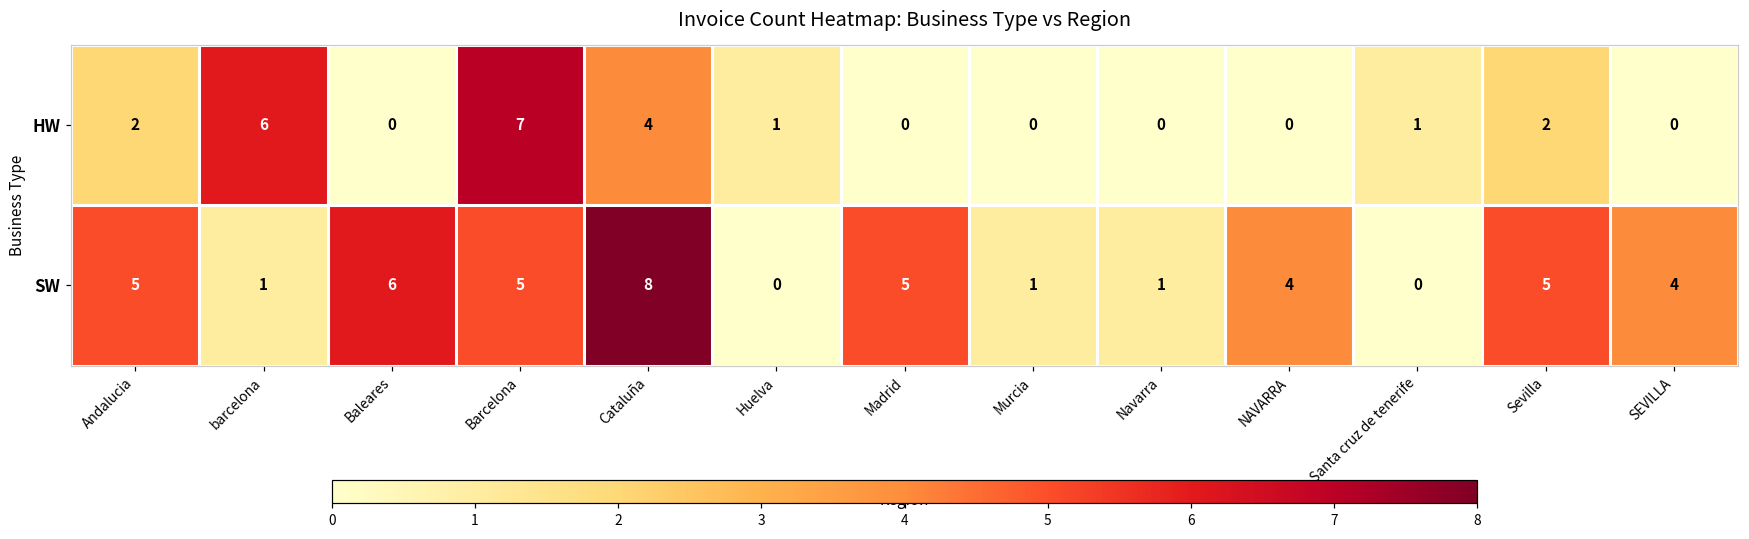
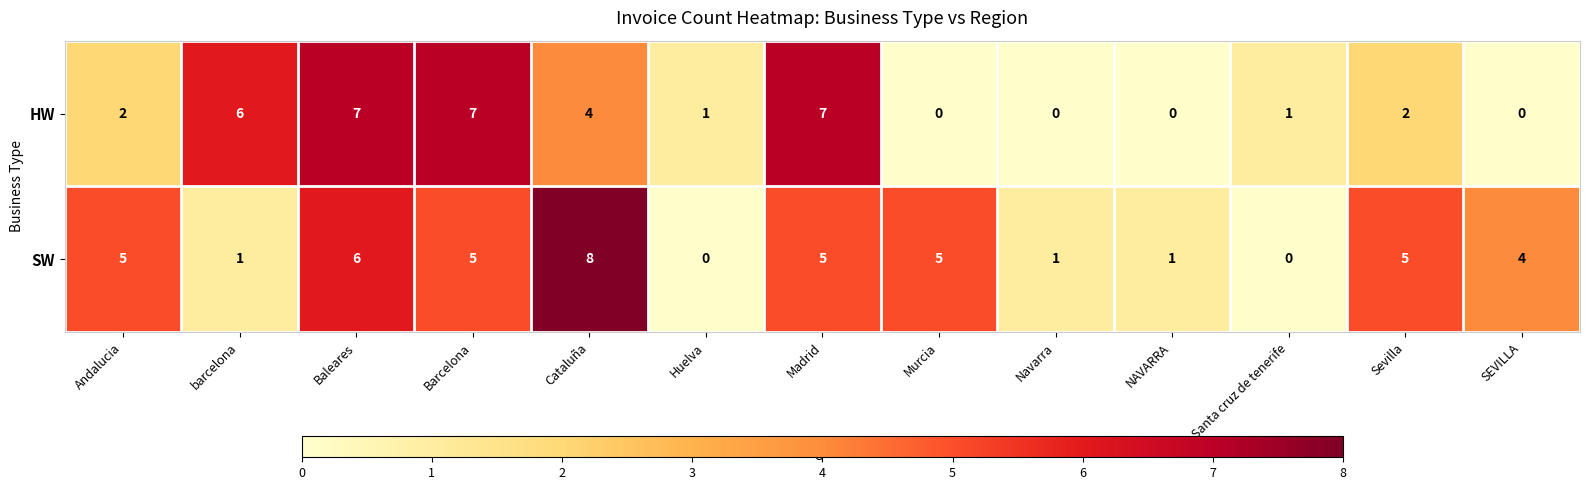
  {
    "HW": {
      "Andalucia": 2,
      "barcelona": 6,
-     "Baleares": 0,
+     "Baleares": 7,
      "Barcelona": 7,
      "Cataluña": 4,
      "Huelva": 1,
-     "Madrid": 0,
+     "Madrid": 7,
      "Murcia": 0,
      "Navarra": 0,
      "NAVARRA": 0,
      "Santa cruz de tenerife": 1,
      "Sevilla": 2,
      "SEVILLA": 0
    },
    "SW": {
      "Andalucia": 5,
      "barcelona": 1,
      "Baleares": 6,
      "Barcelona": 5,
      "Cataluña": 8,
      "Huelva": 0,
      "Madrid": 5,
-     "Murcia": 1,
+     "Murcia": 5,
      "Navarra": 1,
-     "NAVARRA": 4,
+     "NAVARRA": 1,
      "Santa cruz de tenerife": 0,
      "Sevilla": 5,
      "SEVILLA": 4
    }
  }
